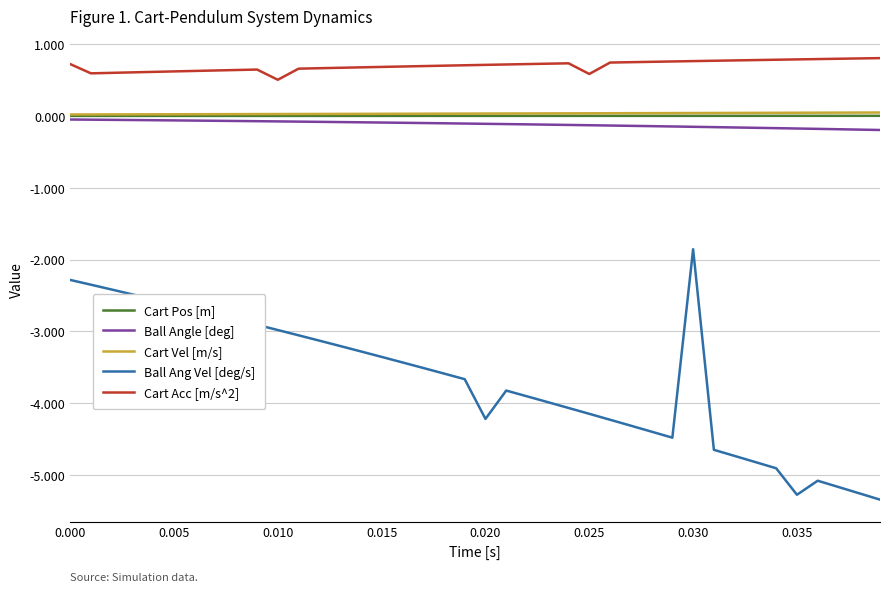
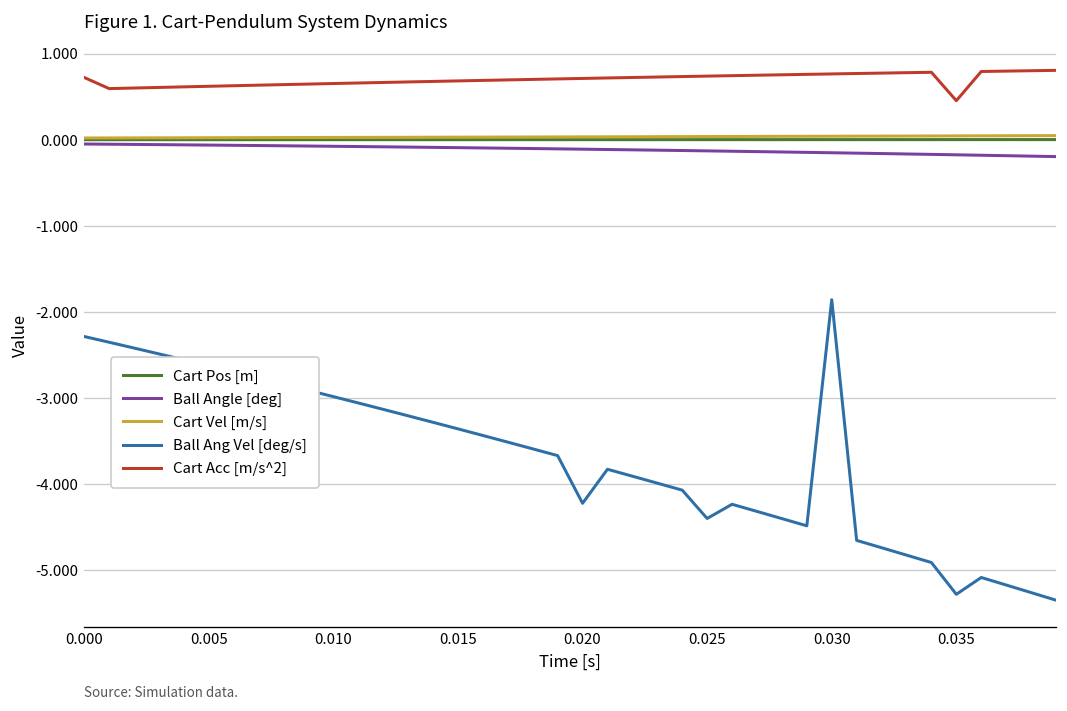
  {
    "Cart Pos [m]": {
      "0.025": 0.0,
      "0.030": 0.0,
      "0.035": 0.0
    },
    "Ball Angle [deg]": {
      "0.000": -0.1,
      "0.005": -0.1,
      "0.010": -0.1,
      "0.015": -0.1,
      "0.020": -0.1,
      "0.025": -0.1,
      "0.030": -0.2,
      "0.035": -0.2
    },
    "Cart Vel [m/s]": {
      "0.025": 0.0,
      "0.030": 0.0,
      "0.035": 0.0
    },
    "Ball Ang Vel [deg/s]": {
      "0.000": -2.3,
      "0.010": -3.0,
      "0.015": -3.4,
      "0.020": -4.2,
-     "0.025": -4.1,
+     "0.025": -4.4,
      "0.030": -1.9,
      "0.035": -5.3
    },
    "Cart Acc [m/s^2]": {
      "0.000": 0.7,
      "0.005": 0.6,
-     "0.010": 0.5,
+     "0.010": 0.7,
      "0.015": 0.7,
      "0.020": 0.7,
-     "0.025": 0.6,
+     "0.025": 0.7,
      "0.030": 0.8,
-     "0.035": 0.8
+     "0.035": 0.5
    }
  }
